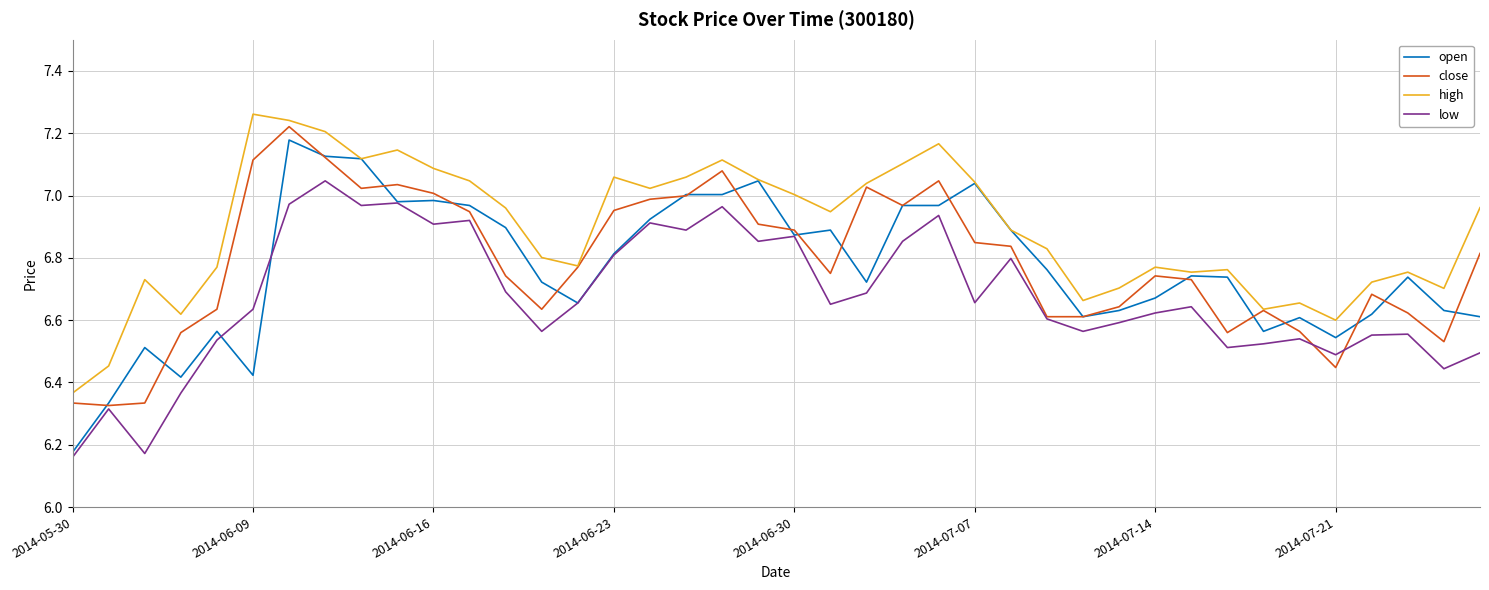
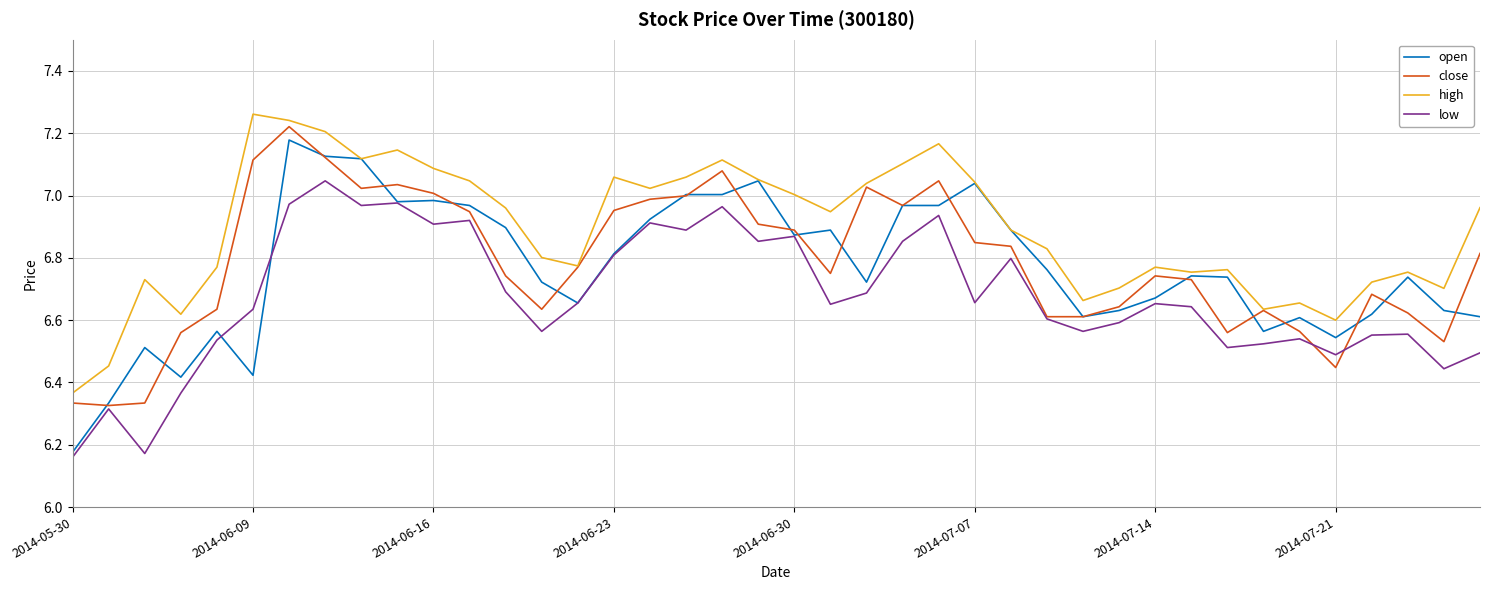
  {
    "open": {
      "2014-05-30": 6.18,
      "2014-06-09": 6.42,
      "2014-06-16": 6.98,
      "2014-07-14": 6.67,
      "2014-07-21": 6.54
    },
    "close": {
      "2014-05-30": 6.33,
      "2014-06-09": 7.11,
      "2014-06-16": 7.01,
      "2014-06-23": 6.95,
      "2014-06-30": 6.89,
      "2014-07-07": 6.85,
      "2014-07-14": 6.74,
      "2014-07-21": 6.45
    },
    "high": {
      "2014-05-30": 6.37,
      "2014-06-09": 7.26,
      "2014-06-16": 7.09,
      "2014-06-23": 7.06,
      "2014-06-30": 7.00,
      "2014-07-14": 6.77,
      "2014-07-21": 6.60
    },
    "low": {
      "2014-05-30": 6.16,
      "2014-06-09": 6.64,
      "2014-06-16": 6.91,
      "2014-07-07": 6.66,
-     "2014-07-14": 6.62,
+     "2014-07-14": 6.65,
      "2014-07-21": 6.49
    }
  }
